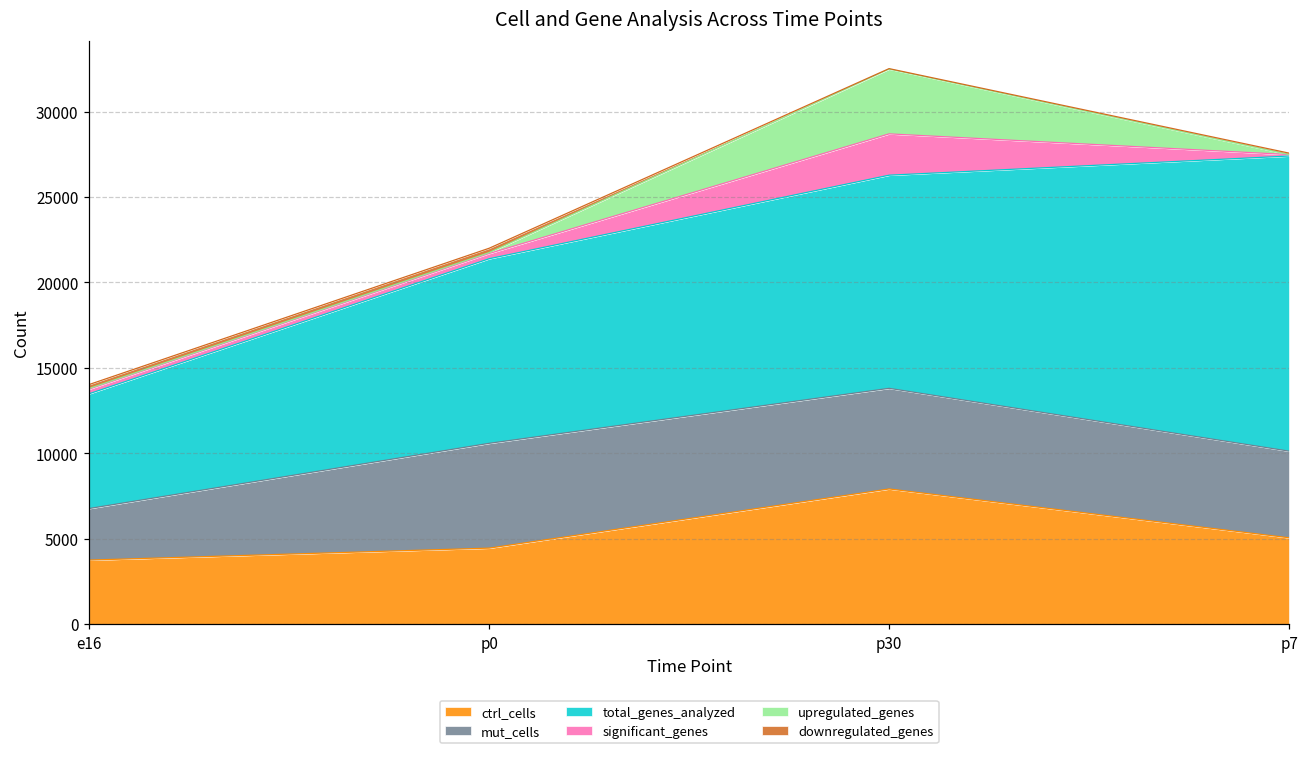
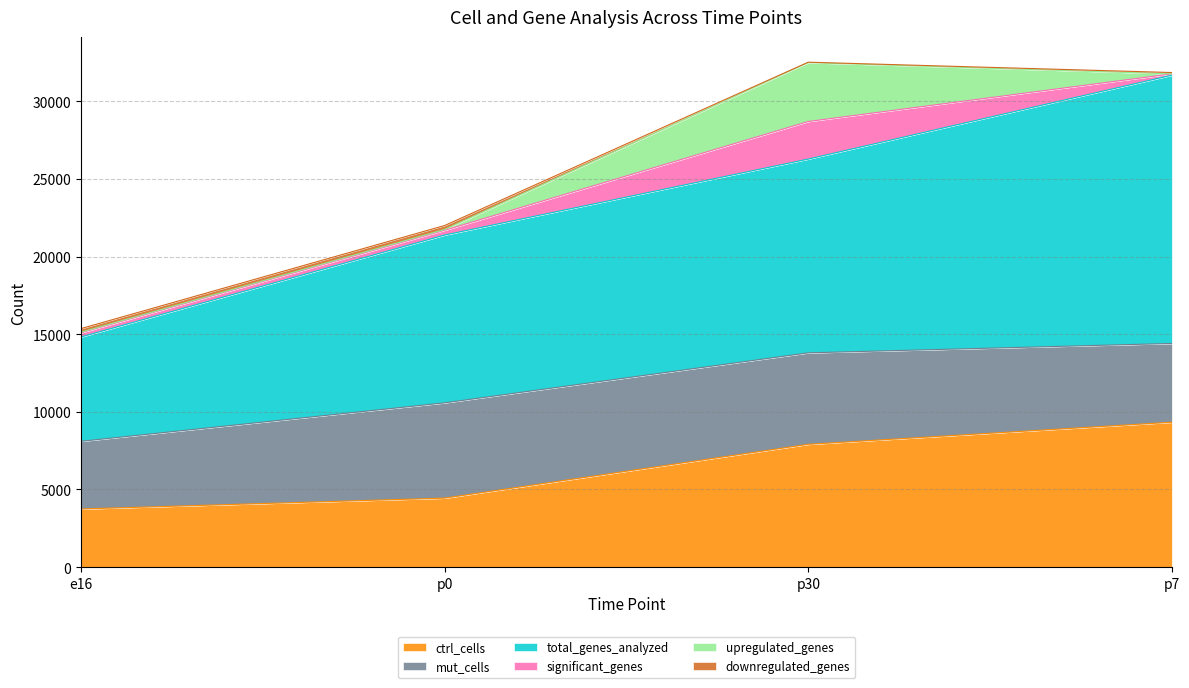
  {
    "ctrl_cells": {
      "e16": 3700,
      "p0": 4400,
      "p30": 7900,
-     "p7": 5100
+     "p7": 9300
    },
    "mut_cells": {
-     "e16": 3000,
+     "e16": 4400,
      "p0": 6100,
      "p30": 5900,
      "p7": 5100
    },
    "total_genes_analyzed": {
      "e16": 6700,
      "p0": 10800,
      "p30": 12500
    },
    "significant_genes": {
      "p30": 2400
    },
    "downregulated_genes": {
      "e16": 200,
      "p0": 300
    }
  }
